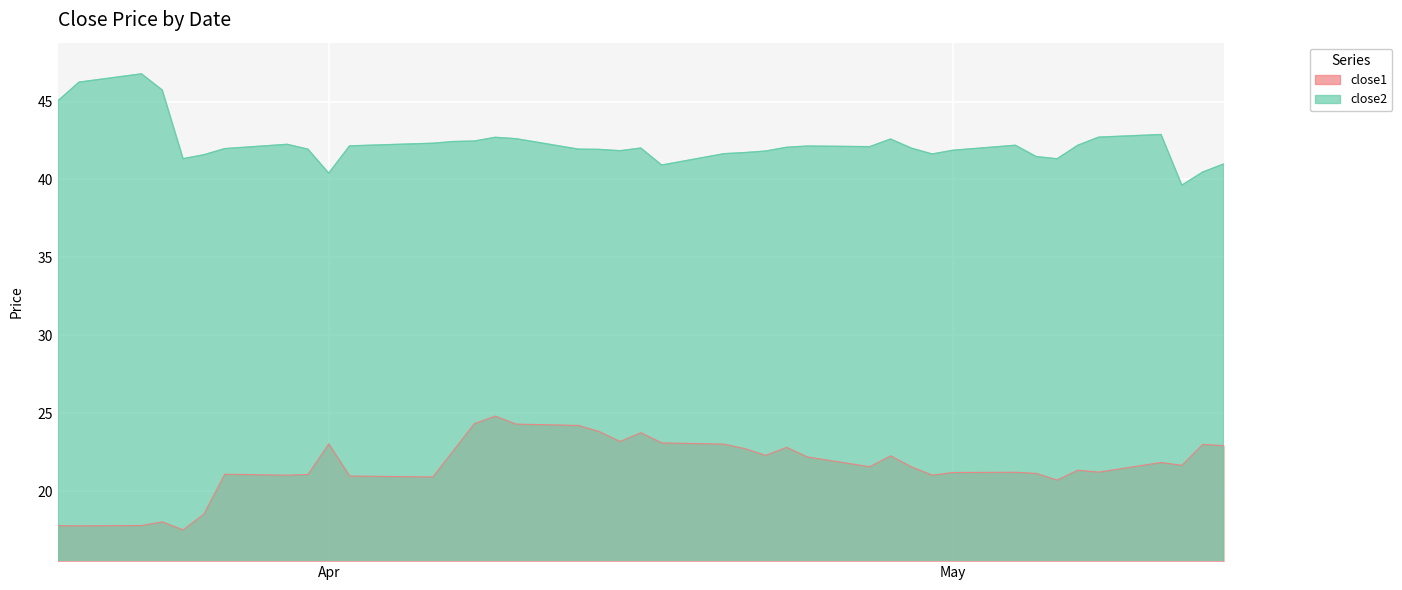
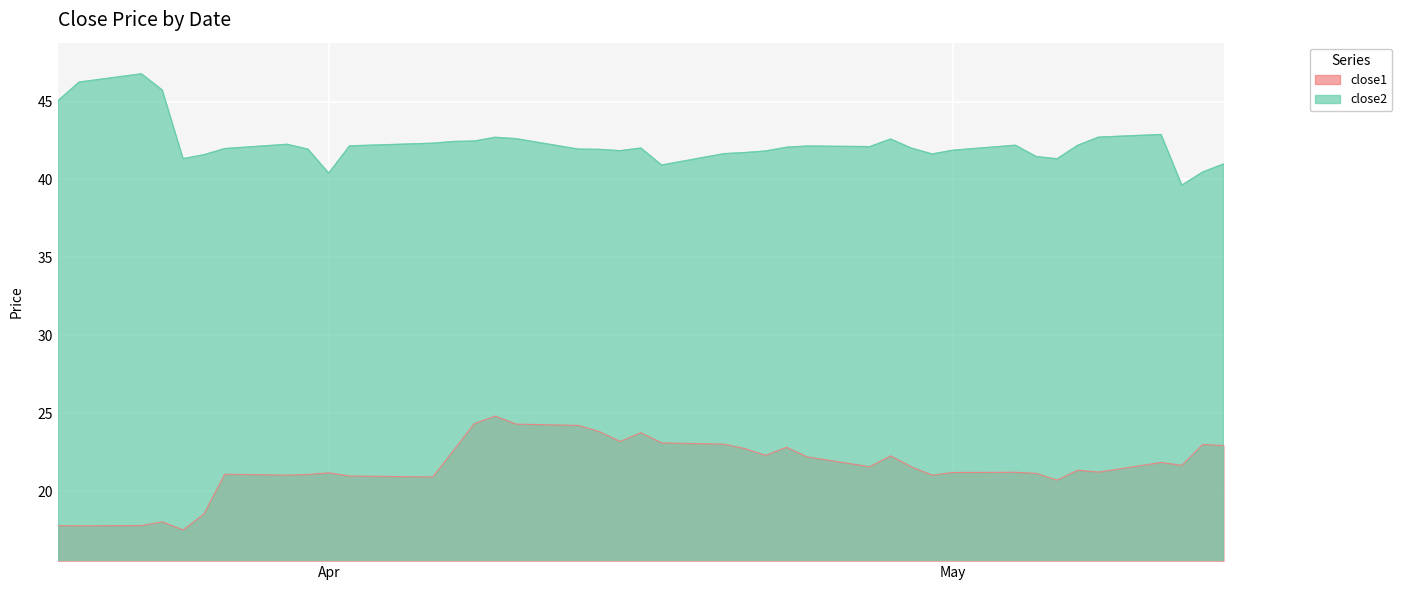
  {
    "close1": {
-     "Apr": 23.0,
+     "Apr": 21.2,
      "May": 21.2
    },
    "close2": {
      "Apr": 40.4,
      "May": 41.9
    }
  }
